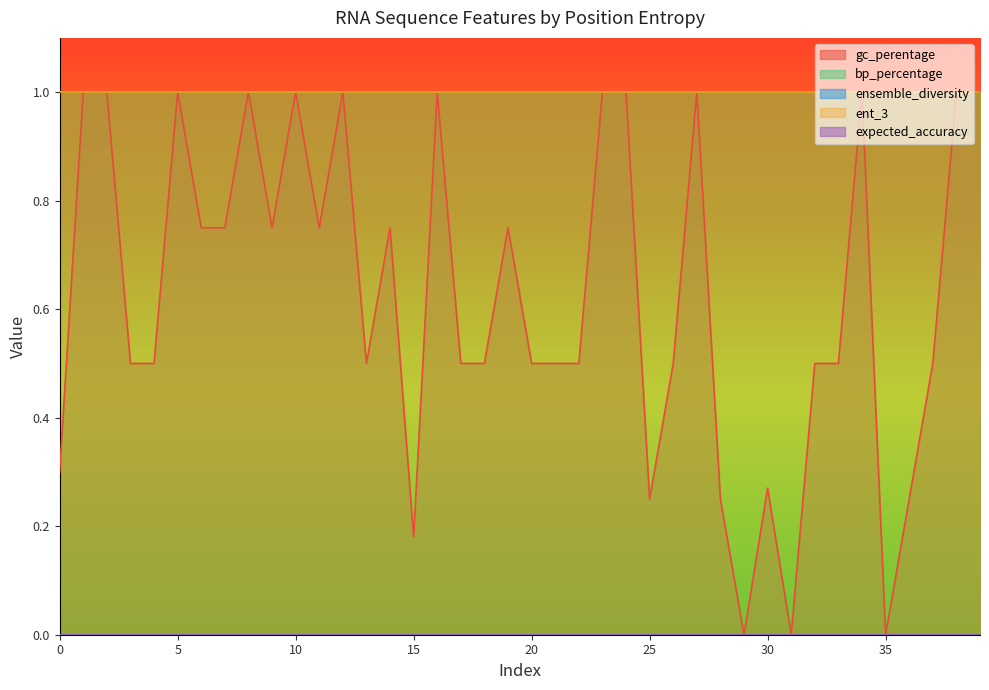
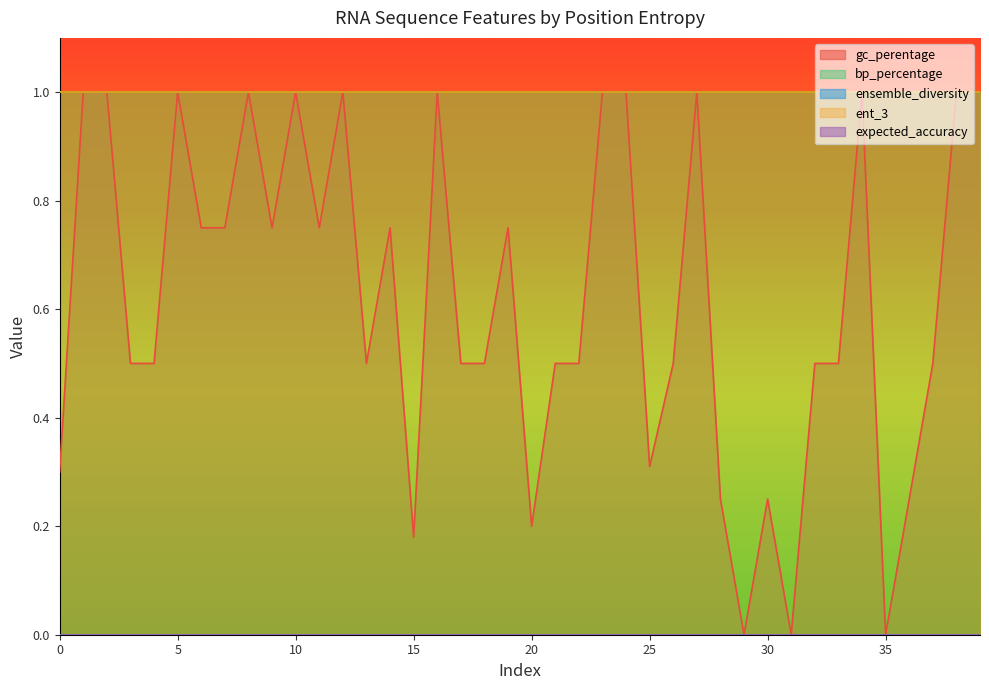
  {
    "gc_perentage": {
      "0": 0.30,
      "15": 0.18,
-     "20": 0.5,
-     "25": 0.25,
-     "30": 0.27
+     "20": 0.2,
+     "25": 0.31,
+     "30": 0.25
    },
    "ent_3": {
      "0": 1.00,
      "15": 1.00,
      "20": 1.00,
      "25": 1.00,
      "30": 1.00
    },
    "expected_accuracy": {
      "0": 0.00,
      "5": 0.00,
      "10": 0.00,
      "15": 0.00,
      "20": 0.00,
      "25": 0.00,
      "30": 0.00
    }
  }
